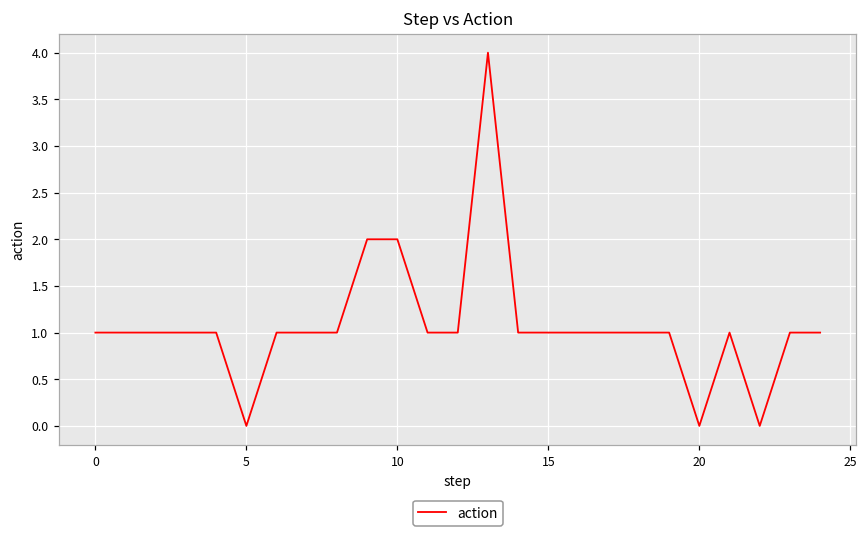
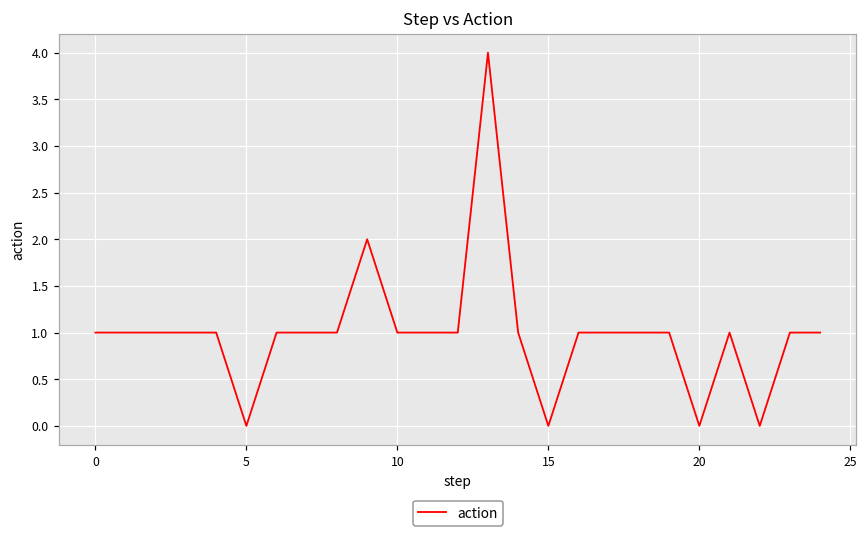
  {
    "0": 1,
    "5": 0,
-   "10": 2,
-   "15": 1,
+   "10": 1,
+   "15": 0,
    "20": 0
  }
